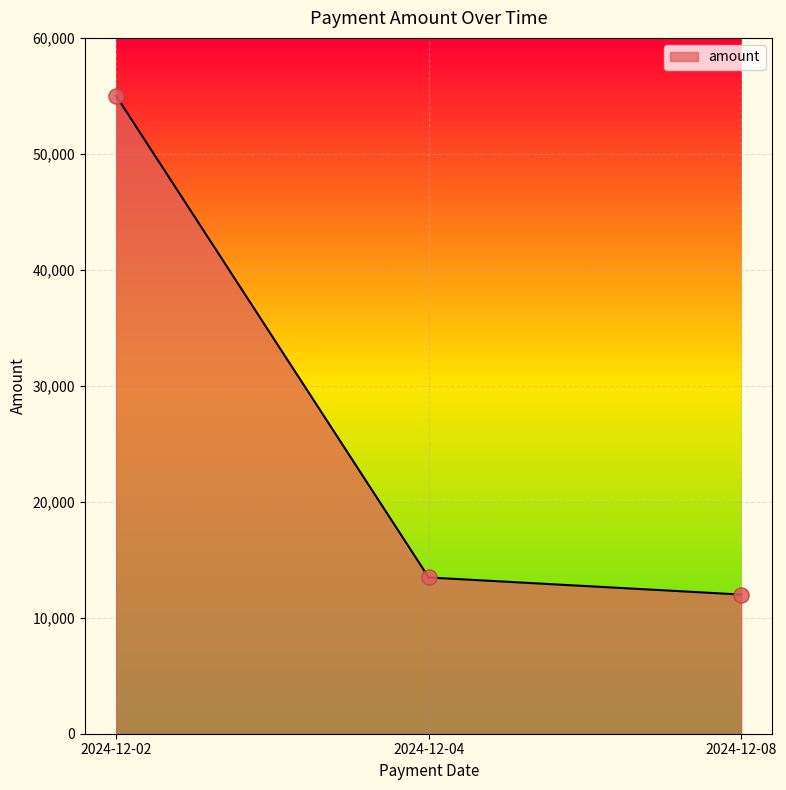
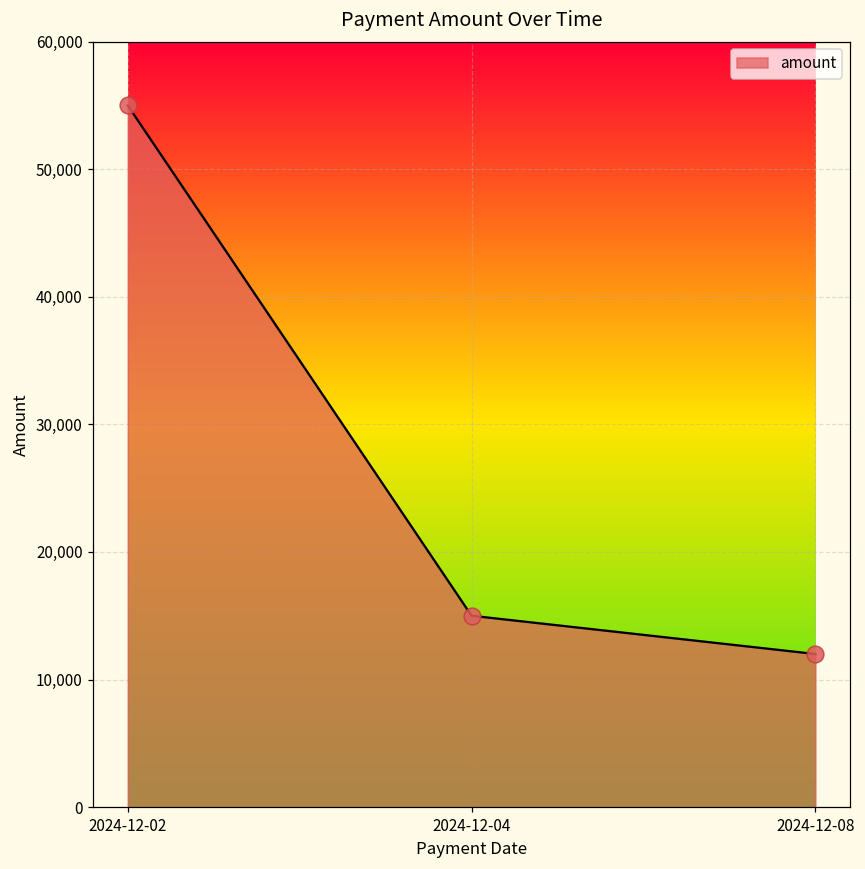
  {
    "2024-12-02": "55,000",
-   "2024-12-04": "13,500",
+   "2024-12-04": "15,000",
    "2024-12-08": "12,000"
  }
